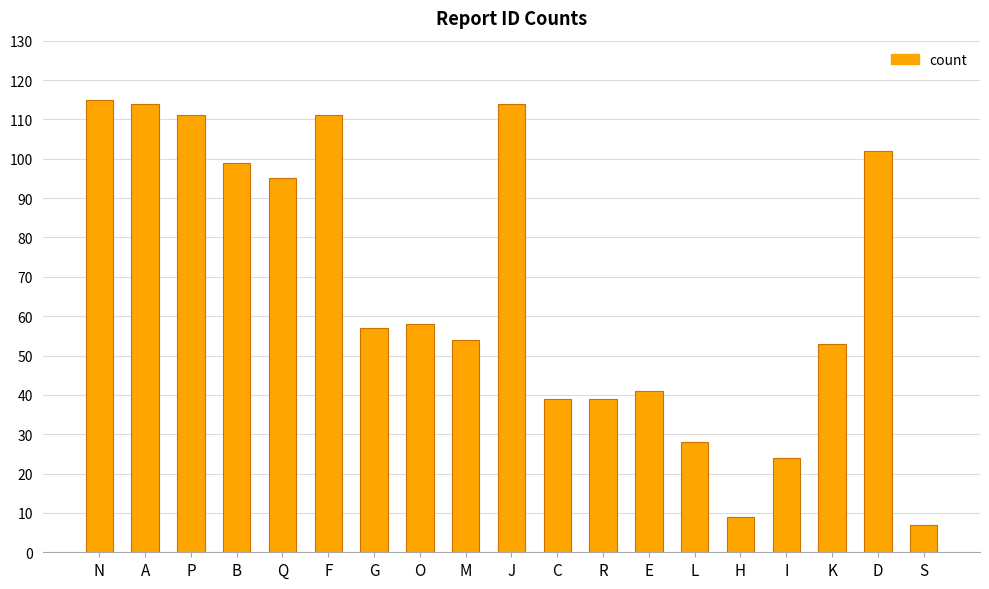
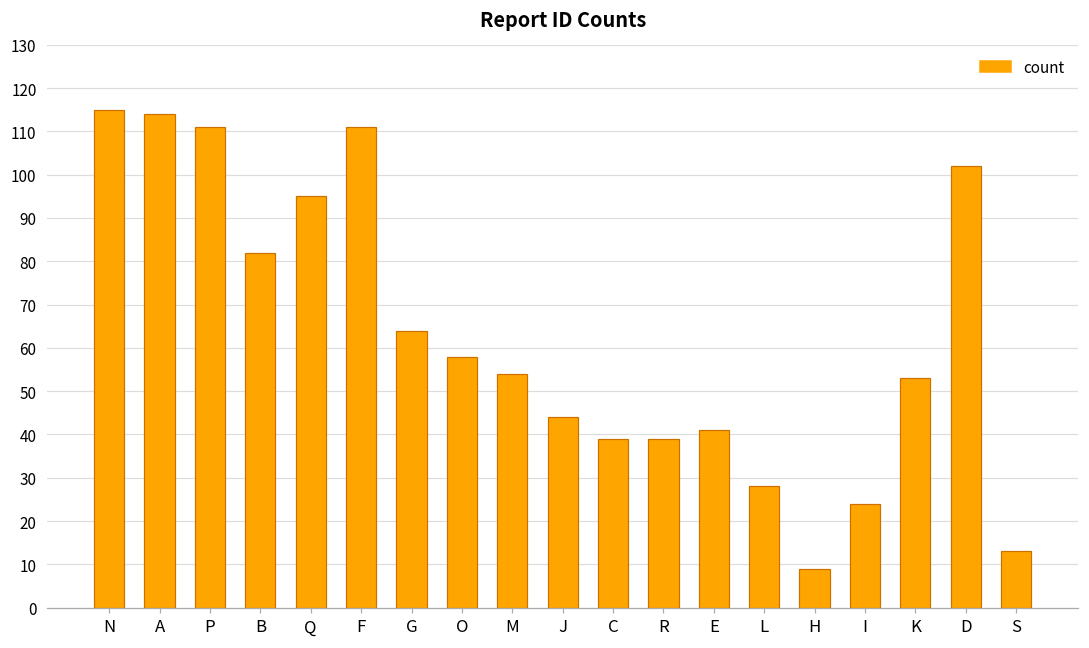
  {
    "N": 115,
    "A": 114,
    "P": 111,
-   "B": 99,
+   "B": 82,
    "Q": 95,
    "F": 111,
-   "G": 57,
+   "G": 64,
    "O": 58,
    "M": 54,
-   "J": 114,
+   "J": 44,
    "C": 39,
    "R": 39,
    "E": 41,
    "L": 28,
    "H": 9,
    "I": 24,
    "K": 53,
    "D": 102,
-   "S": 7
+   "S": 13
  }
